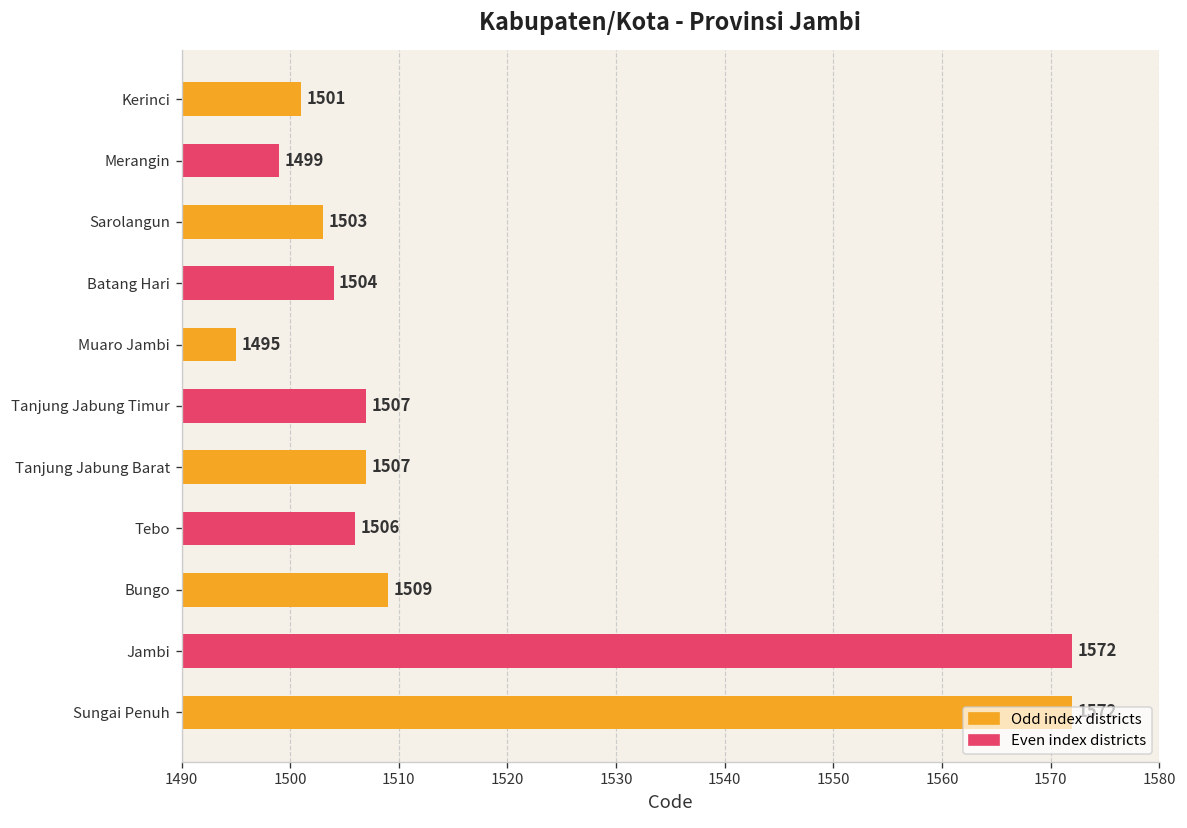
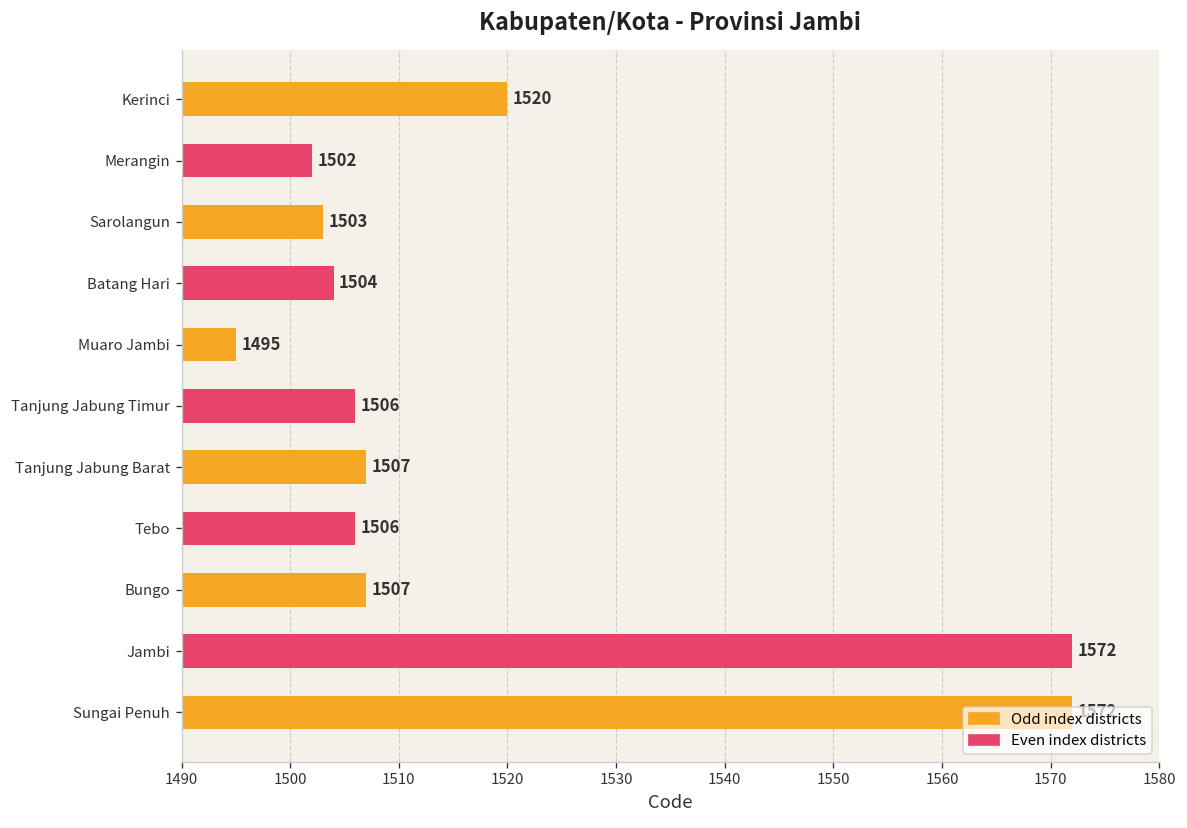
  {
-   "Kerinci": 1501,
-   "Merangin": 1499,
+   "Kerinci": 1520,
+   "Merangin": 1502,
    "Sarolangun": 1503,
    "Batang Hari": 1504,
    "Muaro Jambi": 1495,
-   "Tanjung Jabung Timur": 1507,
+   "Tanjung Jabung Timur": 1506,
    "Tanjung Jabung Barat": 1507,
    "Tebo": 1506,
-   "Bungo": 1509,
+   "Bungo": 1507,
    "Jambi": 1572
  }
